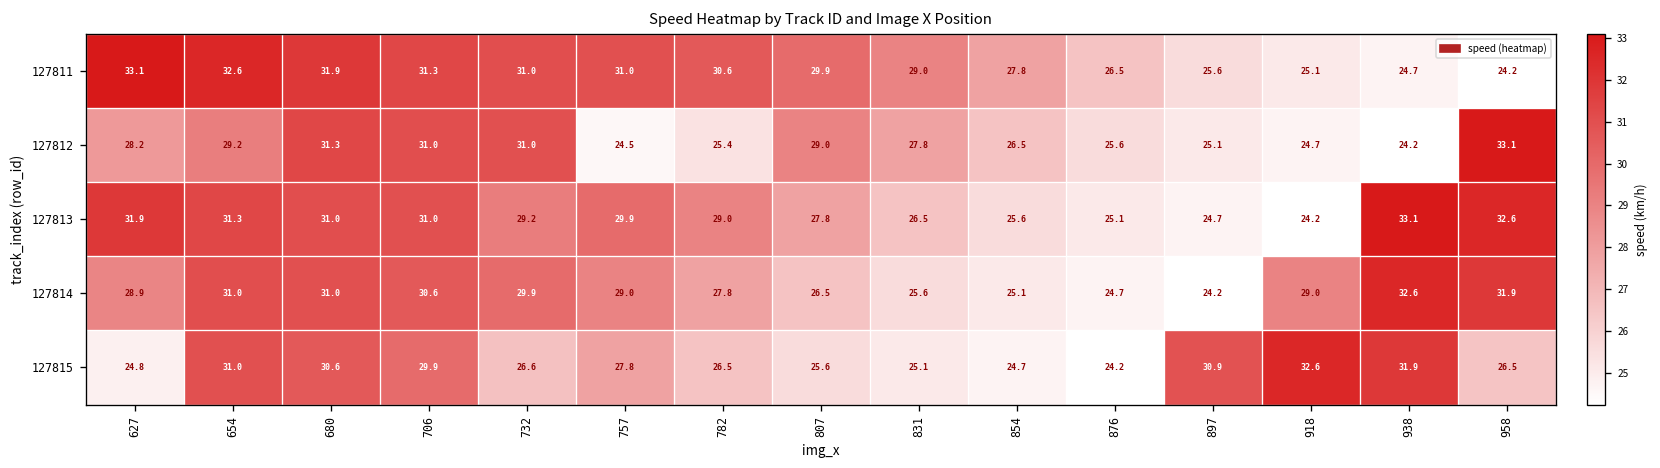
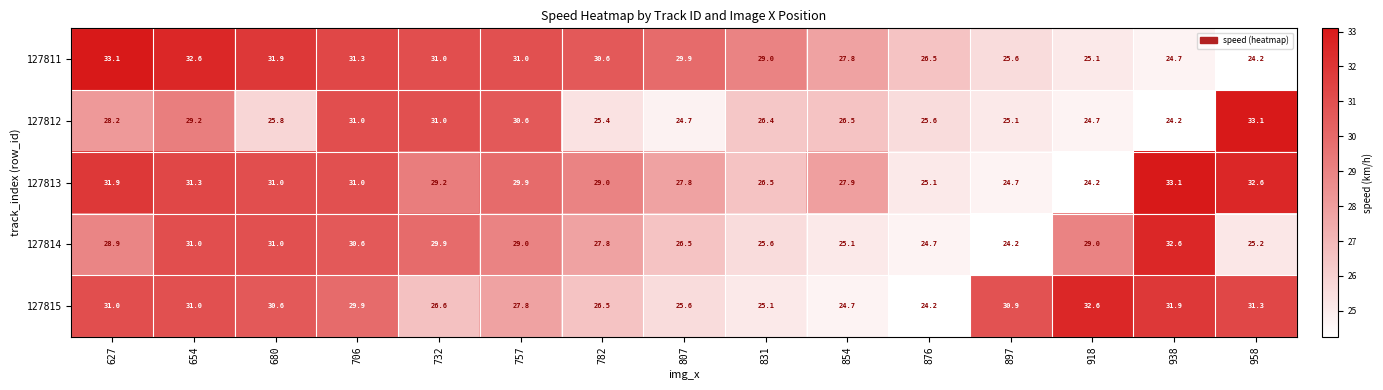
  {
    "127811": {
      "627": 33.1,
      "654": 32.6,
      "680": 31.9,
      "706": 31.3,
      "732": 31.0,
      "757": 31.0,
      "782": 30.6,
      "807": 29.9,
      "831": 29.0,
      "854": 27.8,
      "876": 26.5,
      "897": 25.6,
      "918": 25.1,
      "938": 24.7,
      "958": 24.2
    },
    "127812": {
      "627": 28.2,
      "654": 29.2,
-     "680": 31.3,
+     "680": 25.8,
      "706": 31.0,
      "732": 31.0,
-     "757": 24.5,
+     "757": 30.6,
      "782": 25.4,
-     "807": 29.0,
-     "831": 27.8,
+     "807": 24.7,
+     "831": 26.4,
      "854": 26.5,
      "876": 25.6,
      "897": 25.1,
      "918": 24.7,
      "938": 24.2,
      "958": 33.1
    },
    "127813": {
      "627": 31.9,
      "654": 31.3,
      "680": 31.0,
      "706": 31.0,
      "732": 29.2,
      "757": 29.9,
      "782": 29.0,
      "807": 27.8,
      "831": 26.5,
-     "854": 25.6,
+     "854": 27.9,
      "876": 25.1,
      "897": 24.7,
      "918": 24.2,
      "938": 33.1,
      "958": 32.6
    },
    "127814": {
      "627": 28.9,
      "654": 31.0,
      "680": 31.0,
      "706": 30.6,
      "732": 29.9,
      "757": 29.0,
      "782": 27.8,
      "807": 26.5,
      "831": 25.6,
      "854": 25.1,
      "876": 24.7,
      "897": 24.2,
      "918": 29.0,
      "938": 32.6,
-     "958": 31.9
+     "958": 25.2
    },
    "127815": {
-     "627": 24.8,
+     "627": 31.0,
      "654": 31.0,
      "680": 30.6,
      "706": 29.9,
      "732": 26.6,
      "757": 27.8,
      "782": 26.5,
      "807": 25.6,
      "831": 25.1,
      "854": 24.7,
      "876": 24.2,
      "897": 30.9,
      "918": 32.6,
      "938": 31.9,
-     "958": 26.5
+     "958": 31.3
    }
  }
